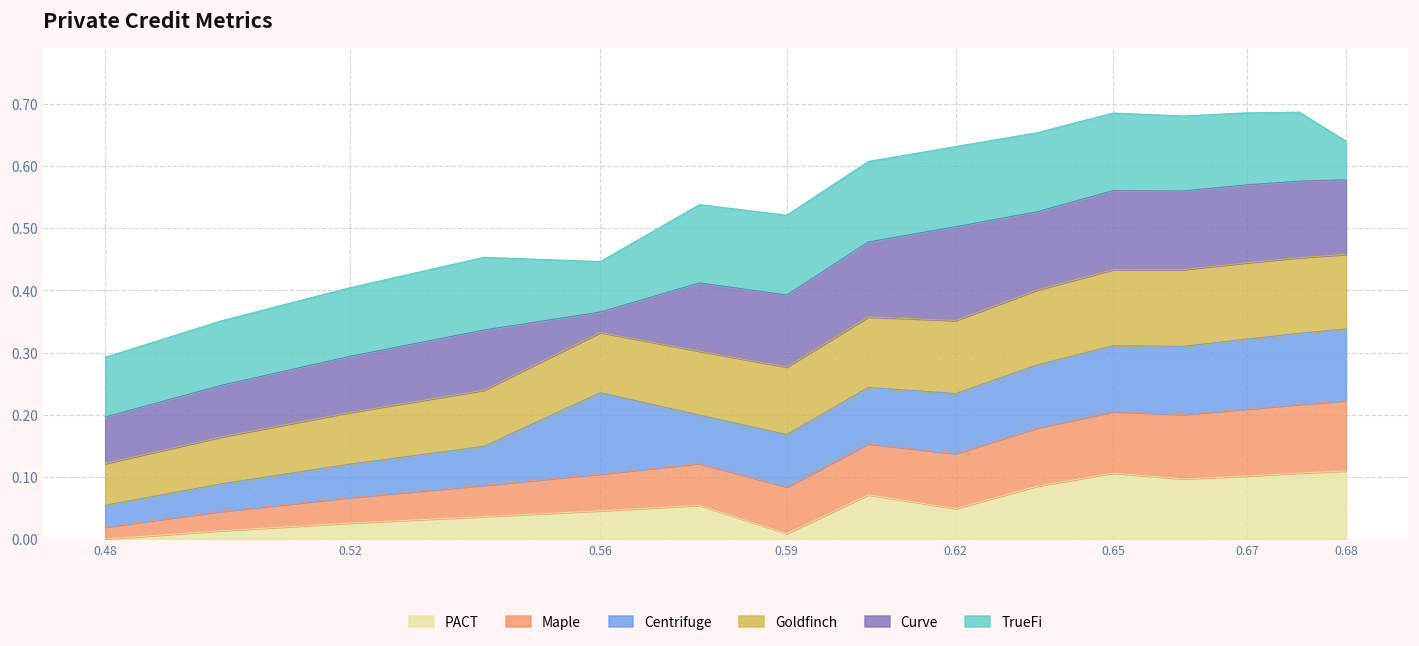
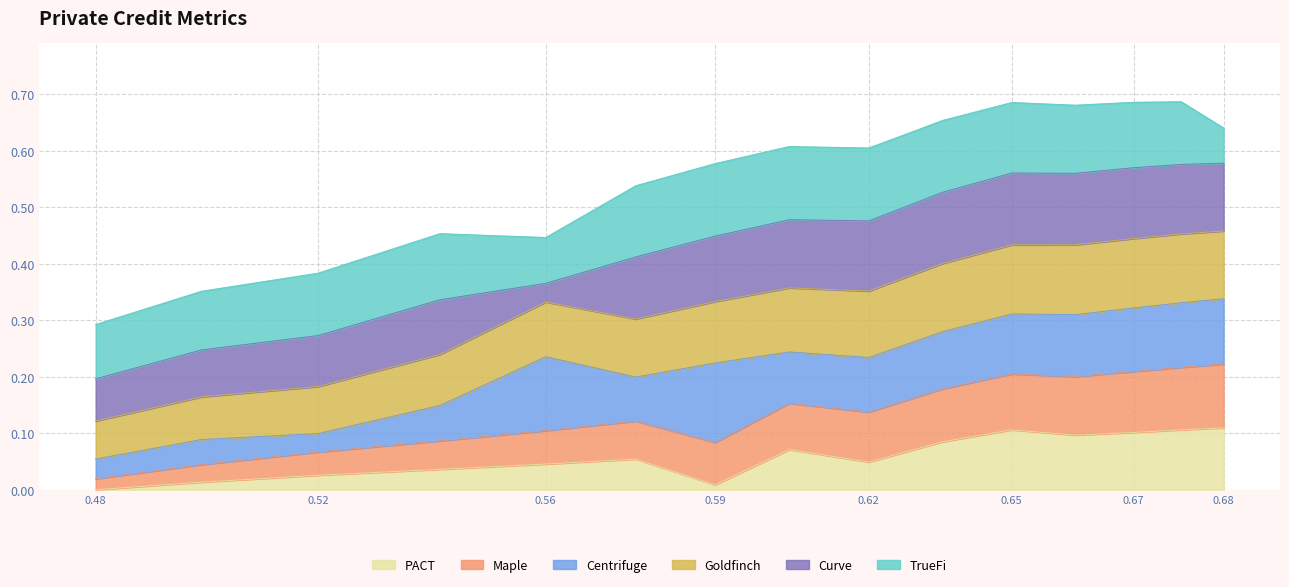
  {
    "PACT": {
      "0.48": 0.00,
      "0.52": 0.03,
      "0.56": 0.05,
      "0.59": 0.01,
      "0.62": 0.05,
      "0.65": 0.11,
      "0.67": 0.10,
      "0.68": 0.11
    },
    "Centrifuge": {
      "0.48": 0.04,
-     "0.52": 0.05,
+     "0.52": 0.03,
      "0.56": 0.13,
-     "0.59": 0.08,
+     "0.59": 0.14,
      "0.62": 0.10,
      "0.65": 0.11,
      "0.67": 0.11,
      "0.68": 0.12
    },
    "Curve": {
      "0.48": 0.07,
      "0.52": 0.09,
      "0.56": 0.03,
      "0.59": 0.12,
-     "0.62": 0.15,
+     "0.62": 0.12,
      "0.65": 0.13,
      "0.67": 0.13,
      "0.68": 0.12
    },
    "TrueFi": {
      "0.48": 0.10,
      "0.52": 0.11,
      "0.56": 0.08,
      "0.59": 0.13,
      "0.62": 0.13,
      "0.65": 0.12,
      "0.67": 0.12,
      "0.68": 0.06
    }
  }
